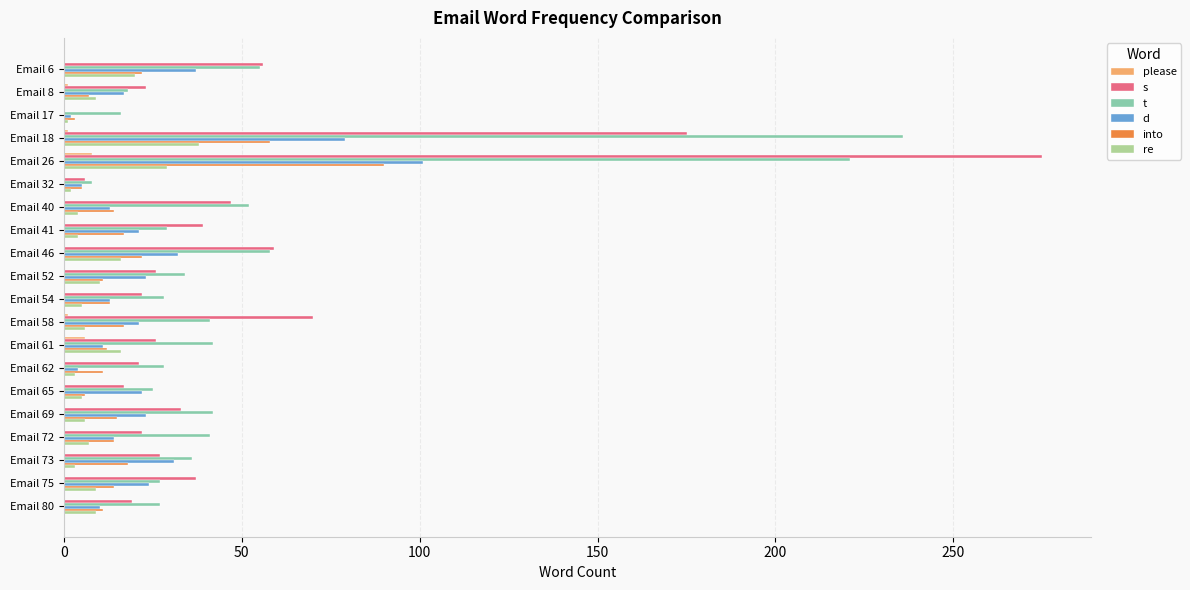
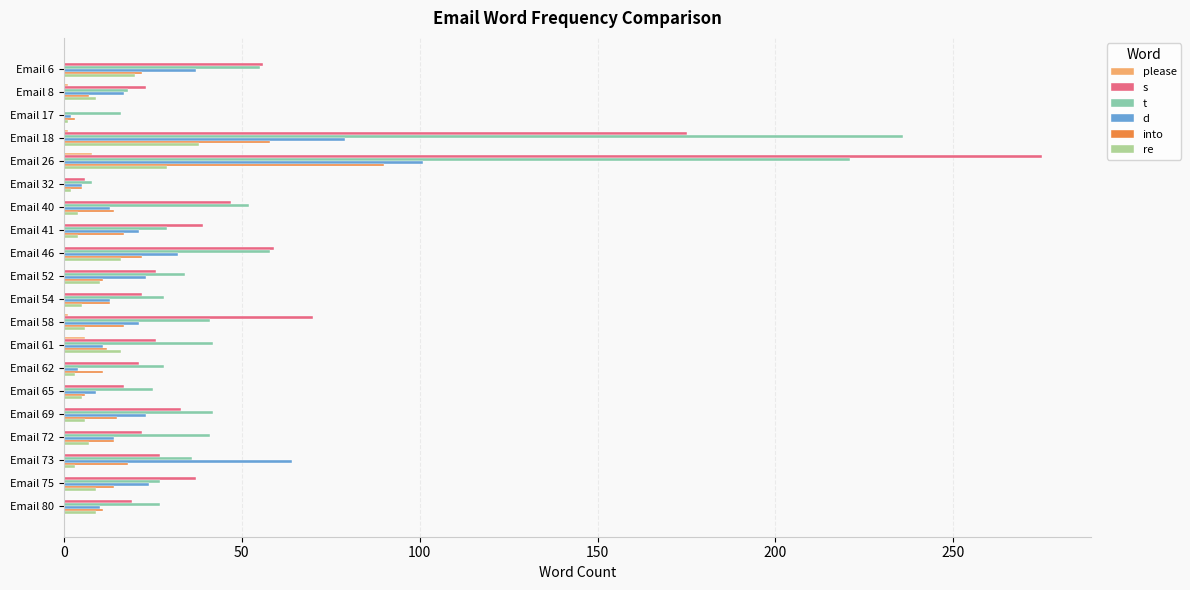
  {
    "please": {
      "Email 6": 0,
      "Email 8": 1,
      "Email 17": 0,
      "Email 18": 1,
      "Email 26": 8,
      "Email 32": 0,
      "Email 40": 0,
      "Email 41": 0,
      "Email 46": 0,
      "Email 52": 0,
      "Email 54": 0,
      "Email 58": 1,
      "Email 61": 6,
      "Email 62": 0,
      "Email 65": 0,
      "Email 69": 0,
      "Email 72": 0,
      "Email 73": 0,
      "Email 75": 0,
      "Email 80": 0
    },
    "s": {
      "Email 6": 56,
      "Email 8": 23,
      "Email 17": 0,
      "Email 18": 175,
      "Email 26": 275,
      "Email 32": 6,
      "Email 40": 47,
      "Email 41": 39,
      "Email 46": 59,
      "Email 52": 26,
      "Email 54": 22,
      "Email 58": 70,
      "Email 61": 26,
      "Email 62": 21,
      "Email 65": 17,
      "Email 69": 33,
      "Email 72": 22,
      "Email 73": 27,
      "Email 75": 37,
      "Email 80": 19
    },
    "d": {
      "Email 6": 37,
      "Email 8": 17,
      "Email 17": 2,
      "Email 18": 79,
      "Email 26": 101,
      "Email 32": 5,
      "Email 40": 13,
      "Email 41": 21,
      "Email 46": 32,
      "Email 52": 23,
      "Email 54": 13,
      "Email 58": 21,
      "Email 61": 11,
      "Email 62": 4,
-     "Email 65": 22,
+     "Email 65": 9,
      "Email 69": 23,
      "Email 72": 14,
-     "Email 73": 31,
+     "Email 73": 64,
      "Email 75": 24,
      "Email 80": 10
    },
    "into": {
      "Email 6": 22,
      "Email 8": 7,
      "Email 17": 3,
      "Email 18": 58,
      "Email 26": 90,
      "Email 32": 5,
      "Email 40": 14,
      "Email 41": 17,
      "Email 46": 22,
      "Email 52": 11,
      "Email 54": 13,
      "Email 58": 17,
      "Email 61": 12,
      "Email 62": 11,
      "Email 65": 6,
      "Email 69": 15,
      "Email 72": 14,
      "Email 73": 18,
      "Email 75": 14,
      "Email 80": 11
    }
  }
